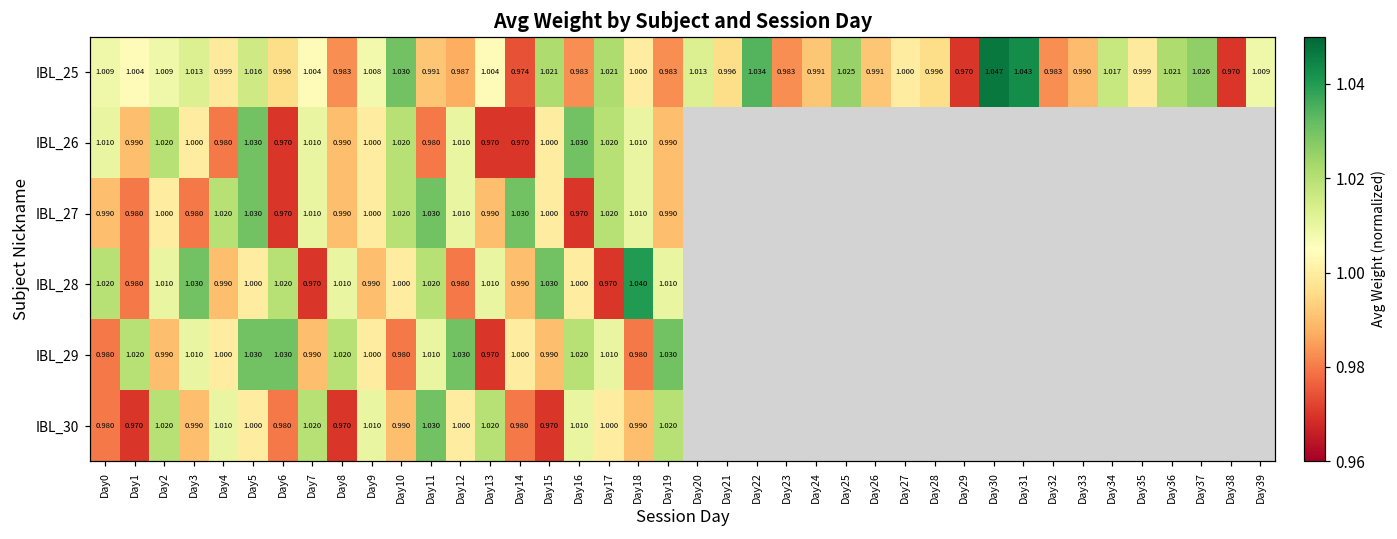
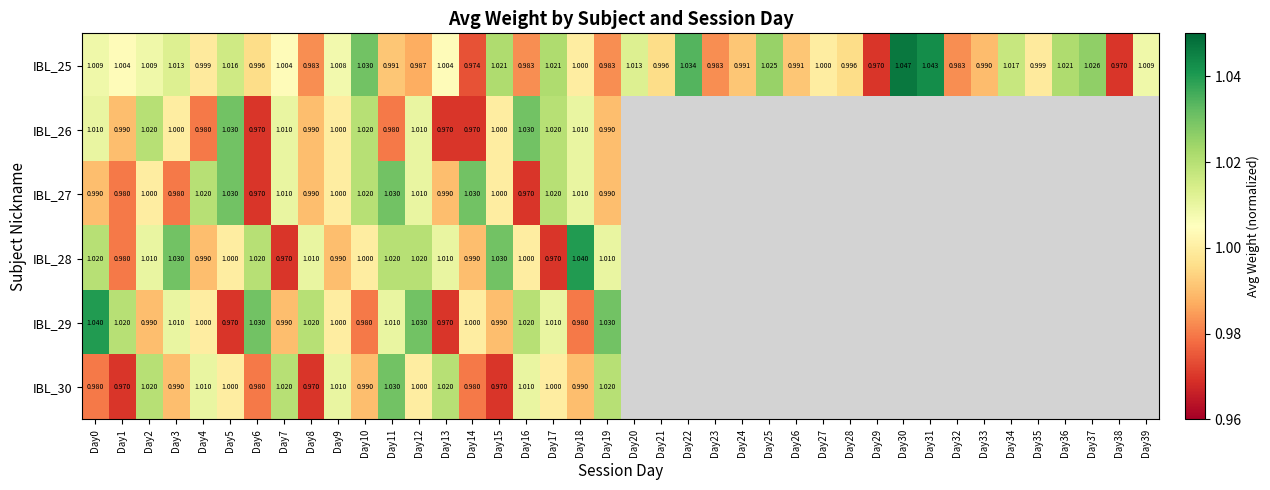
  {
    "IBL_25": {
      "Day0": 1.009,
      "Day1": 1.004,
      "Day2": 1.009,
      "Day3": 1.013,
      "Day4": 0.999,
      "Day5": 1.016,
      "Day6": 0.996,
      "Day7": 1.004,
      "Day8": 0.983,
      "Day9": 1.008,
      "Day10": 1.030,
      "Day11": 0.991,
      "Day12": 0.987,
      "Day13": 1.004,
      "Day14": 0.974,
      "Day15": 1.021,
      "Day16": 0.983,
      "Day17": 1.021,
      "Day18": 1.000,
      "Day19": 0.983,
      "Day20": 1.013,
      "Day21": 0.996,
      "Day22": 1.034,
      "Day23": 0.983,
      "Day24": 0.991,
      "Day25": 1.025,
      "Day26": 0.991,
      "Day27": 1.000,
      "Day28": 0.996,
      "Day29": 0.970,
      "Day30": 1.047,
      "Day31": 1.043,
      "Day32": 0.983,
      "Day33": 0.990,
      "Day34": 1.017,
      "Day35": 0.999,
      "Day36": 1.021,
      "Day37": 1.026,
      "Day38": 0.970,
      "Day39": 1.009
    },
    "IBL_26": {
      "Day0": 1.010,
      "Day1": 0.990,
      "Day2": 1.020,
      "Day3": 1.000,
      "Day4": 0.980,
      "Day5": 1.030,
      "Day6": 0.970,
      "Day7": 1.010,
      "Day8": 0.990,
      "Day9": 1.000,
      "Day10": 1.020,
      "Day11": 0.980,
      "Day12": 1.010,
      "Day13": 0.970,
      "Day14": 0.970,
      "Day15": 1.000,
      "Day16": 1.030,
      "Day17": 1.020,
      "Day18": 1.010,
      "Day19": 0.990
    },
    "IBL_27": {
      "Day0": 0.990,
      "Day1": 0.980,
      "Day2": 1.000,
      "Day3": 0.980,
      "Day4": 1.020,
      "Day5": 1.030,
      "Day6": 0.970,
      "Day7": 1.010,
      "Day8": 0.990,
      "Day9": 1.000,
      "Day10": 1.020,
      "Day11": 1.030,
      "Day12": 1.010,
      "Day13": 0.990,
      "Day14": 1.030,
      "Day15": 1.000,
      "Day16": 0.970,
      "Day17": 1.020,
      "Day18": 1.010,
      "Day19": 0.990
    },
    "IBL_28": {
      "Day0": 1.020,
      "Day1": 0.980,
      "Day2": 1.010,
      "Day3": 1.030,
      "Day4": 0.990,
      "Day5": 1.000,
      "Day6": 1.020,
      "Day7": 0.970,
      "Day8": 1.010,
      "Day9": 0.990,
      "Day10": 1.000,
      "Day11": 1.020,
-     "Day12": 0.980,
+     "Day12": 1.020,
      "Day13": 1.010,
      "Day14": 0.990,
      "Day15": 1.030,
      "Day16": 1.000,
      "Day17": 0.970,
      "Day18": 1.040,
      "Day19": 1.010
    },
    "IBL_29": {
-     "Day0": 0.980,
+     "Day0": 1.040,
      "Day1": 1.020,
      "Day2": 0.990,
      "Day3": 1.010,
      "Day4": 1.000,
-     "Day5": 1.030,
+     "Day5": 0.970,
      "Day6": 1.030,
      "Day7": 0.990,
      "Day8": 1.020,
      "Day9": 1.000,
      "Day10": 0.980,
      "Day11": 1.010,
      "Day12": 1.030,
      "Day13": 0.970,
      "Day14": 1.000,
      "Day15": 0.990,
      "Day16": 1.020,
      "Day17": 1.010,
      "Day18": 0.980,
      "Day19": 1.030
    },
    "IBL_30": {
      "Day0": 0.980,
      "Day1": 0.970,
      "Day2": 1.020,
      "Day3": 0.990,
      "Day4": 1.010,
      "Day5": 1.000,
      "Day6": 0.980,
      "Day7": 1.020,
      "Day8": 0.970,
      "Day9": 1.010,
      "Day10": 0.990,
      "Day11": 1.030,
      "Day12": 1.000,
      "Day13": 1.020,
      "Day14": 0.980,
      "Day15": 0.970,
      "Day16": 1.010,
      "Day17": 1.000,
      "Day18": 0.990,
      "Day19": 1.020
    }
  }
